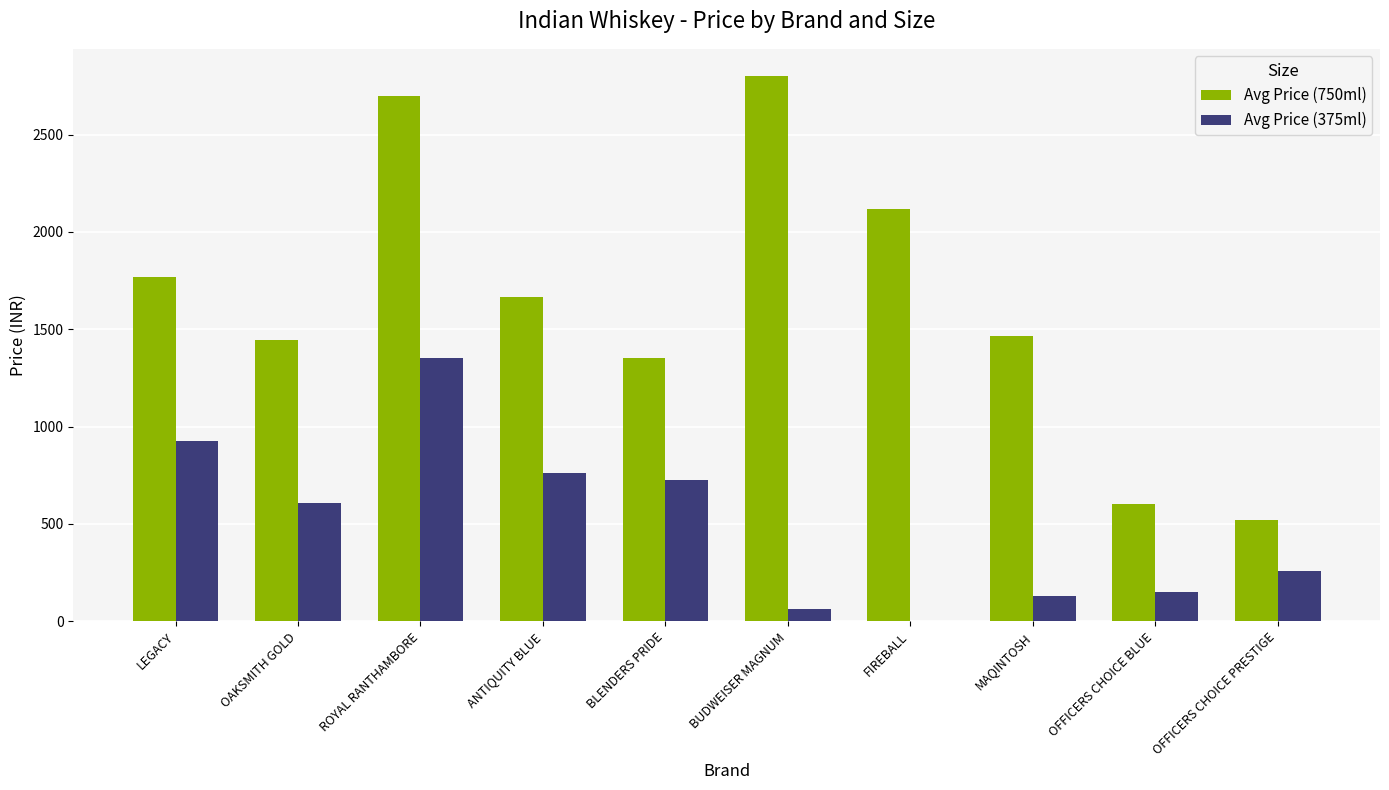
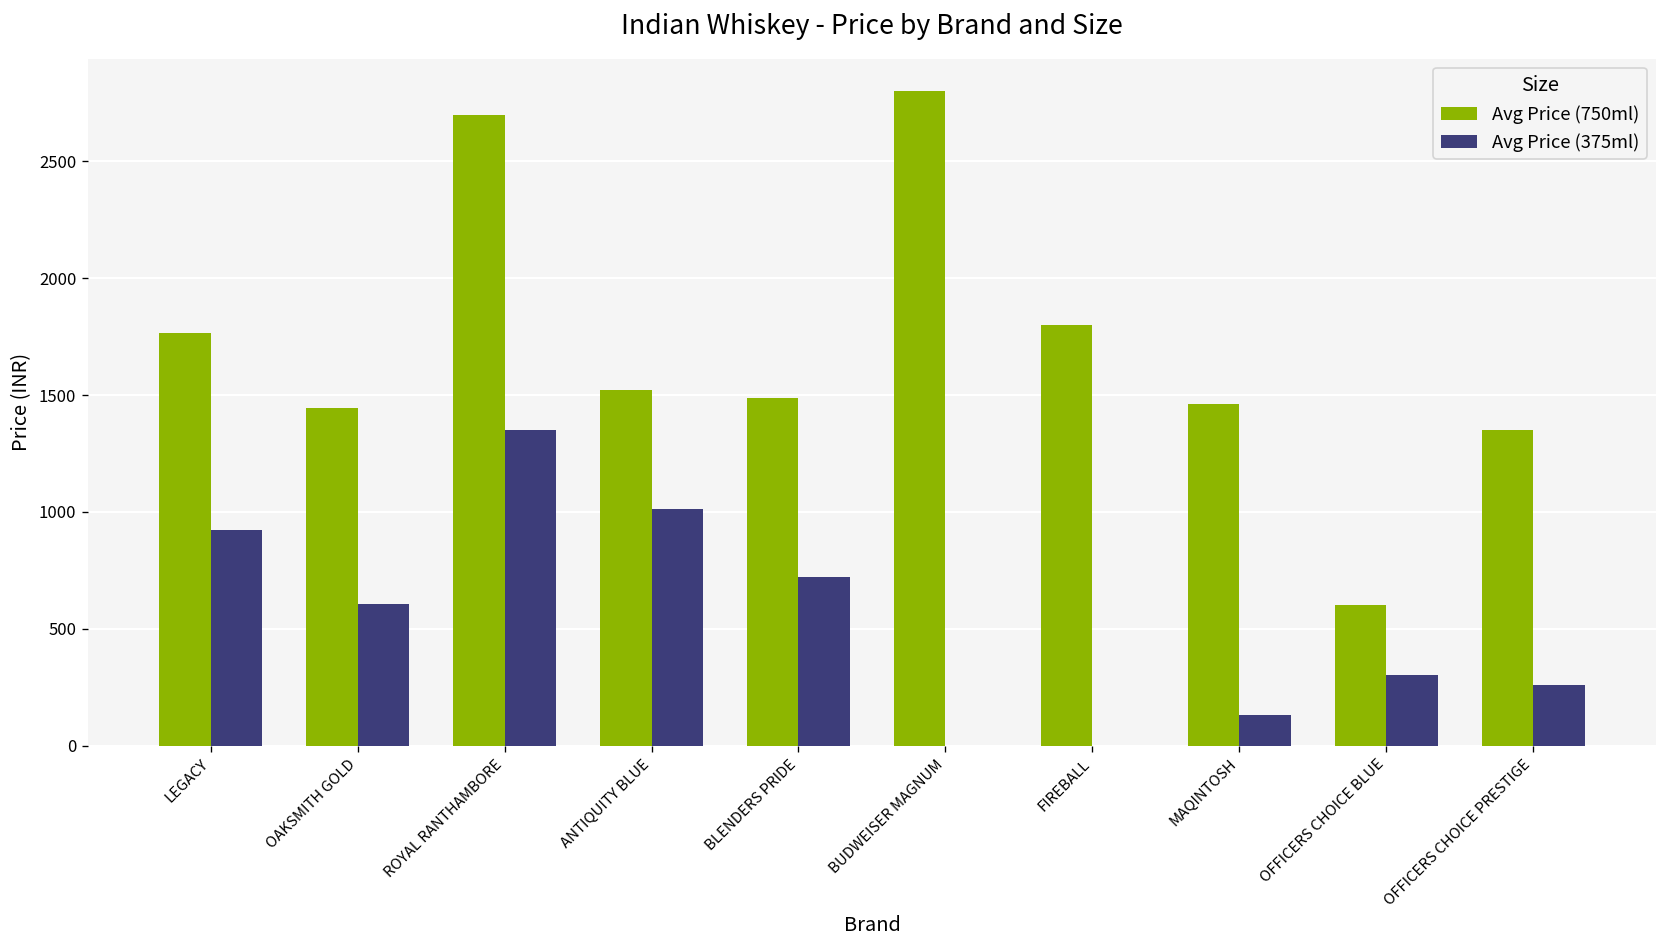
  {
    "Avg Price (750ml)": {
      "LEGACY": 1770,
      "OAKSMITH GOLD": 1450,
      "ROYAL RANTHAMBORE": 2700,
-     "ANTIQUITY BLUE": 1670,
-     "BLENDERS PRIDE": 1350,
+     "ANTIQUITY BLUE": 1520,
+     "BLENDERS PRIDE": 1490,
      "BUDWEISER MAGNUM": 2800,
-     "FIREBALL": 2120,
+     "FIREBALL": 1800,
      "MAQINTOSH": 1460,
      "OFFICERS CHOICE BLUE": 600,
-     "OFFICERS CHOICE PRESTIGE": 520
+     "OFFICERS CHOICE PRESTIGE": 1350
    },
    "Avg Price (375ml)": {
      "LEGACY": 920,
      "OAKSMITH GOLD": 610,
      "ROYAL RANTHAMBORE": 1350,
-     "ANTIQUITY BLUE": 760,
+     "ANTIQUITY BLUE": 1010,
      "BLENDERS PRIDE": 720,
-     "BUDWEISER MAGNUM": 70,
+     "BUDWEISER MAGNUM": 0,
      "FIREBALL": 0,
      "MAQINTOSH": 130,
-     "OFFICERS CHOICE BLUE": 150,
+     "OFFICERS CHOICE BLUE": 300,
      "OFFICERS CHOICE PRESTIGE": 260
    }
  }
